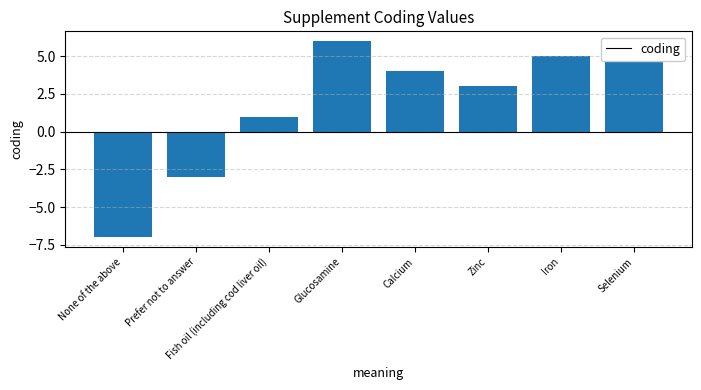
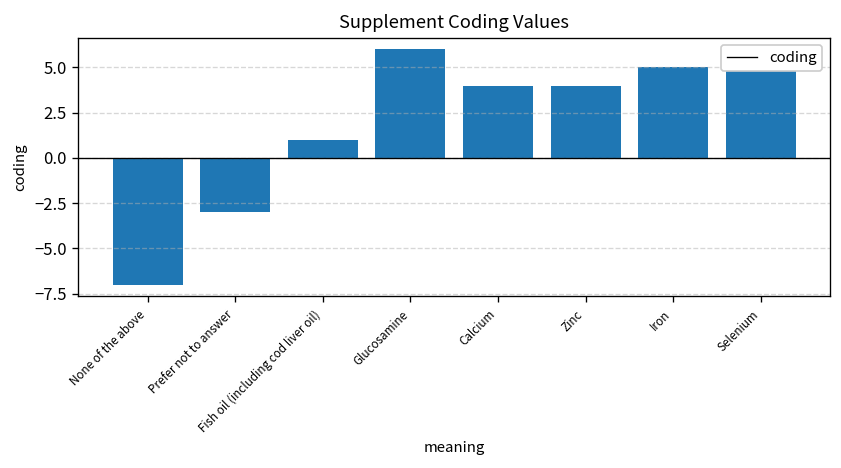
  {
    "None of the above": -7,
    "Prefer not to answer": -3,
    "Fish oil (including cod liver oil)": 1,
    "Glucosamine": 6,
    "Calcium": 4,
-   "Zinc": 3,
+   "Zinc": 4,
    "Iron": 5
  }
